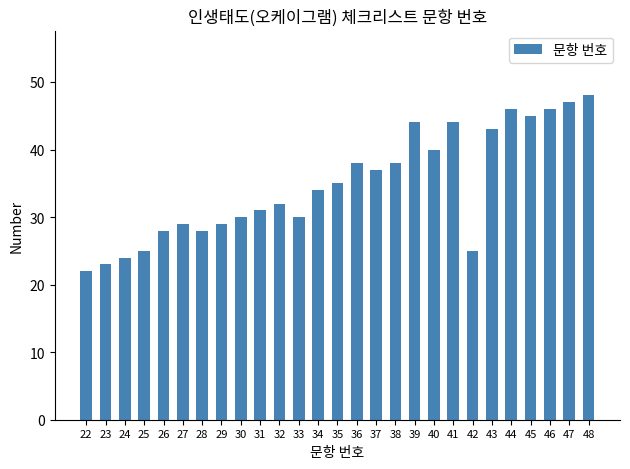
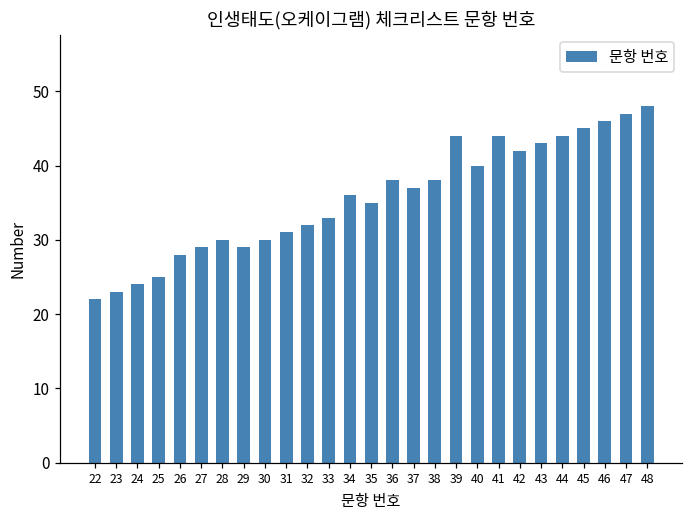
  {
    "22": 22,
    "23": 23,
    "24": 24,
    "25": 25,
    "26": 28,
    "27": 29,
-   "28": 28,
+   "28": 30,
    "29": 29,
    "30": 30,
    "31": 31,
    "32": 32,
-   "33": 30,
-   "34": 34,
+   "33": 33,
+   "34": 36,
    "35": 35,
    "36": 38,
    "37": 37,
    "38": 38,
    "39": 44,
    "40": 40,
    "41": 44,
-   "42": 25,
+   "42": 42,
    "43": 43,
-   "44": 46,
+   "44": 44,
    "45": 45,
    "46": 46,
    "47": 47,
    "48": 48
  }
